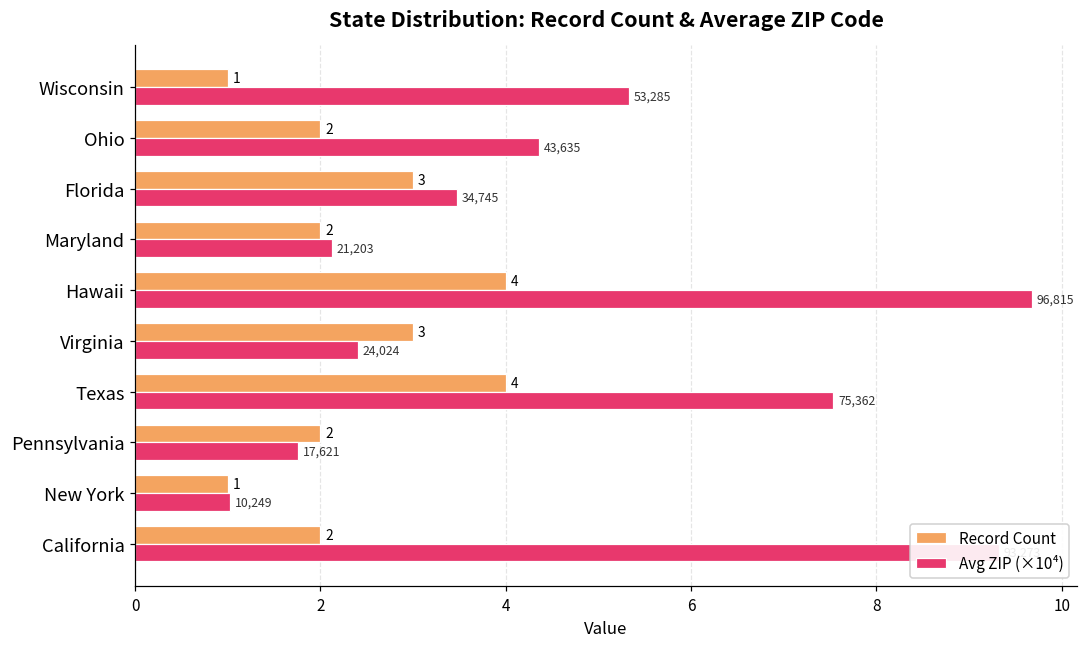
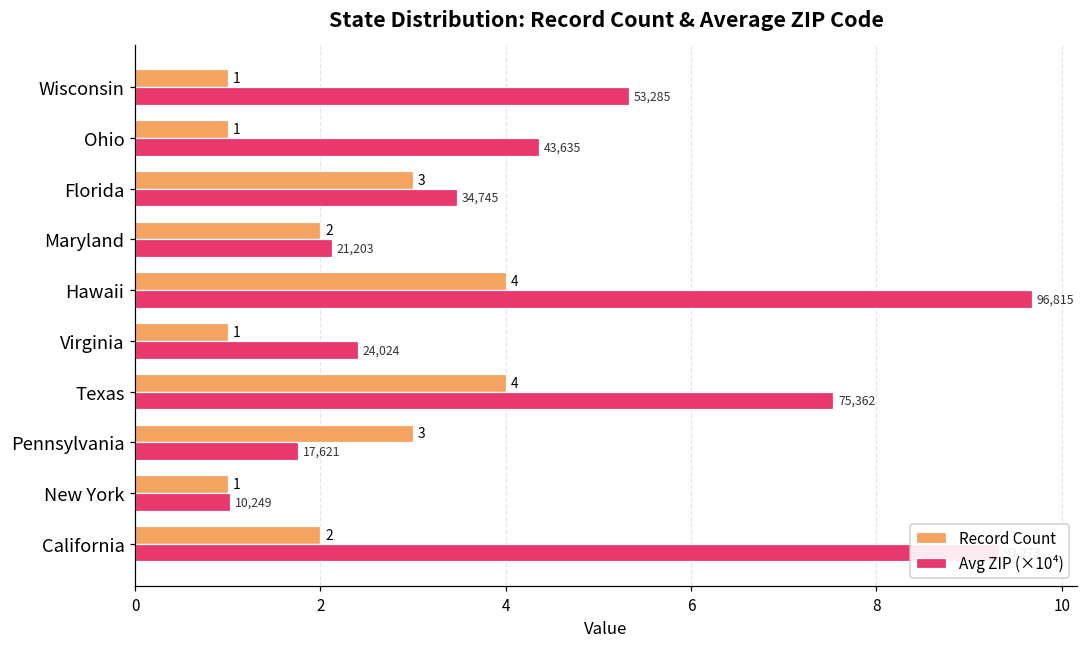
  {
    "Record Count": {
      "Wisconsin": 1,
-     "Ohio": 2,
+     "Ohio": 1,
      "Florida": 3,
      "Maryland": 2,
      "Hawaii": 4,
-     "Virginia": 3,
+     "Virginia": 1,
      "Texas": 4,
-     "Pennsylvania": 2,
+     "Pennsylvania": 3,
      "New York": 1,
      "California": 2
    }
  }
